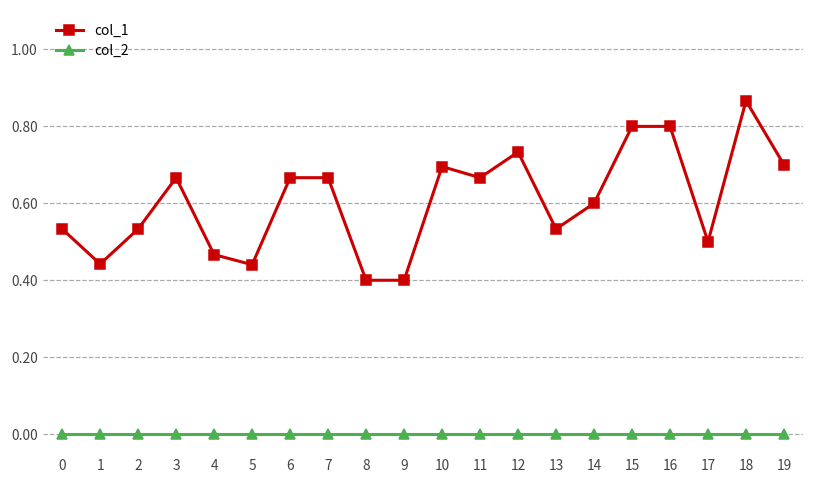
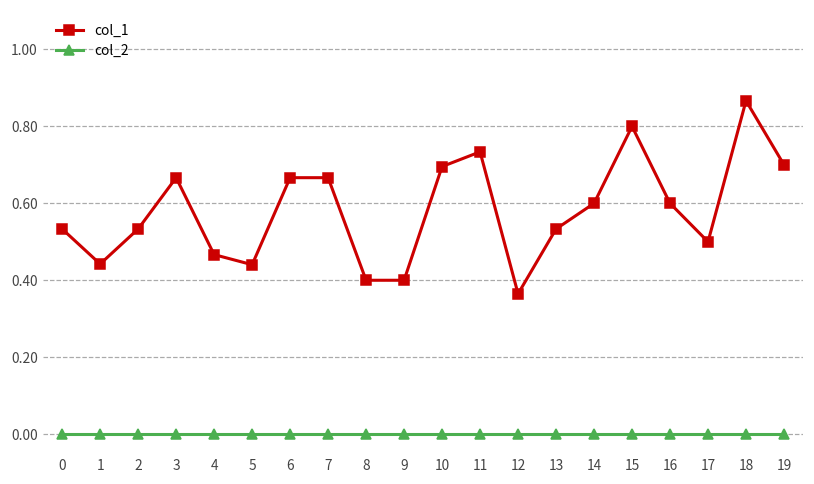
  {
    "col_1": {
      "0": 0.53,
      "1": 0.44,
      "2": 0.53,
      "3": 0.67,
      "4": 0.47,
      "5": 0.44,
      "6": 0.67,
      "7": 0.67,
      "8": 0.40,
      "9": 0.40,
      "10": 0.70,
-     "11": 0.67,
-     "12": 0.73,
+     "11": 0.73,
+     "12": 0.36,
      "13": 0.53,
      "14": 0.60,
      "15": 0.80,
-     "16": 0.8,
+     "16": 0.6,
      "17": 0.50,
      "18": 0.87,
      "19": 0.70
    },
    "col_2": {
      "0": 0.00,
      "1": 0.00,
      "2": 0.00,
      "3": 0.00,
      "4": 0.00,
      "5": 0.00,
      "6": 0.00,
      "7": 0.00,
      "8": 0.00,
      "9": 0.00,
      "10": 0.00,
      "11": 0.00,
      "12": 0.00,
      "13": 0.00,
      "14": 0.00,
      "15": 0.00,
      "16": 0.00,
      "17": 0.00,
      "18": 0.00,
      "19": 0.00
    }
  }
